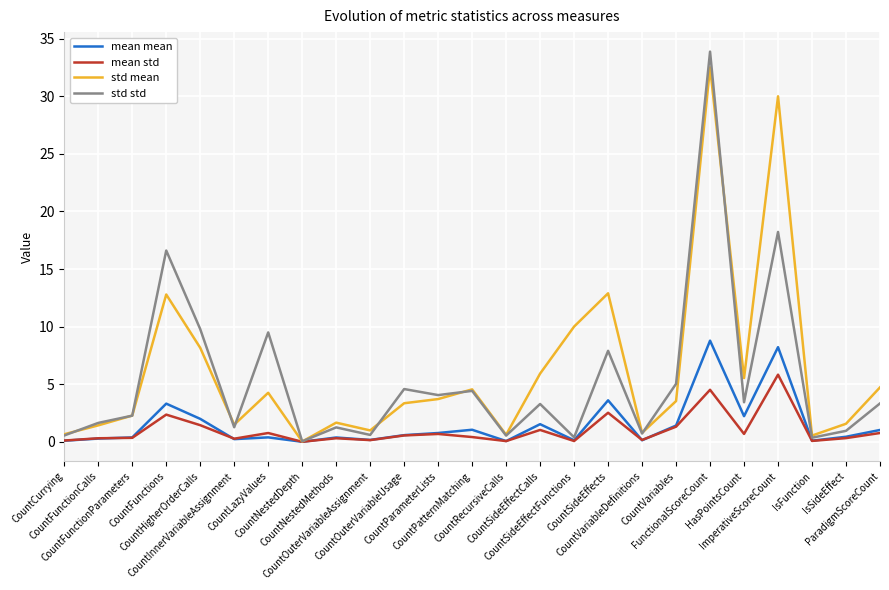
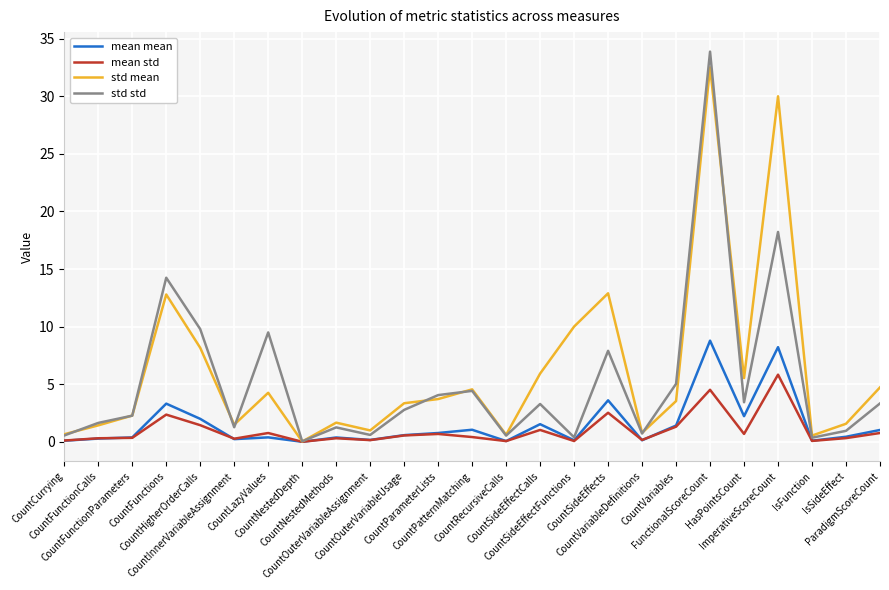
  {
    "mean mean": {
      "CountFunctions": 3.3,
      "CountHigherOrderCalls": 2.0,
      "CountLazyValues": 0.4,
      "CountPatternMatching": 1.0,
      "CountSideEffectCalls": 1.5,
      "CountSideEffects": 3.6,
      "FunctionalScoreCount": 8.8,
      "HasPointsCount": 2.2,
      "ImperativeScoreCount": 8.2,
      "ParadigmScoreCount": 1.0
    },
    "mean std": {
      "CountFunctions": 2.4,
      "CountHigherOrderCalls": 1.4,
      "CountLazyValues": 0.8,
      "CountPatternMatching": 0.4,
      "CountSideEffectCalls": 1.0,
      "CountSideEffects": 2.5,
      "FunctionalScoreCount": 4.5,
      "HasPointsCount": 0.7,
      "ImperativeScoreCount": 5.8,
      "ParadigmScoreCount": 0.8
    },
    "std mean": {
      "CountFunctions": 12.8,
      "CountHigherOrderCalls": 8.2,
      "CountInnerVariableAssignment": 1.5,
      "CountLazyValues": 4.3,
      "CountNestedMethods": 1.7,
      "CountOuterVariableAssignment": 1.0,
      "CountOuterVariableUsage": 3.3,
      "CountParameterLists": 3.7,
      "CountSideEffectCalls": 5.9,
      "CountSideEffectFunctions": 10.0,
      "CountSideEffects": 12.9,
      "CountVariables": 3.5,
      "FunctionalScoreCount": 32.5,
      "HasPointsCount": 5.5,
      "ImperativeScoreCount": 30.0,
      "IsSideEffect": 1.6,
      "ParadigmScoreCount": 4.7
    },
    "std std": {
-     "CountFunctions": 16.6,
+     "CountFunctions": 14.2,
      "CountHigherOrderCalls": 9.8,
      "CountInnerVariableAssignment": 1.3,
      "CountLazyValues": 9.5,
      "CountNestedMethods": 1.3,
      "CountOuterVariableAssignment": 0.6,
-     "CountOuterVariableUsage": 4.6,
+     "CountOuterVariableUsage": 2.8,
      "CountParameterLists": 4.1,
      "CountSideEffectCalls": 3.3,
      "CountSideEffectFunctions": 0.4,
      "CountSideEffects": 7.9,
      "CountVariables": 5.0,
      "FunctionalScoreCount": 33.9,
      "HasPointsCount": 3.4,
      "ImperativeScoreCount": 18.2,
      "IsSideEffect": 1.0,
      "ParadigmScoreCount": 3.3
    }
  }
